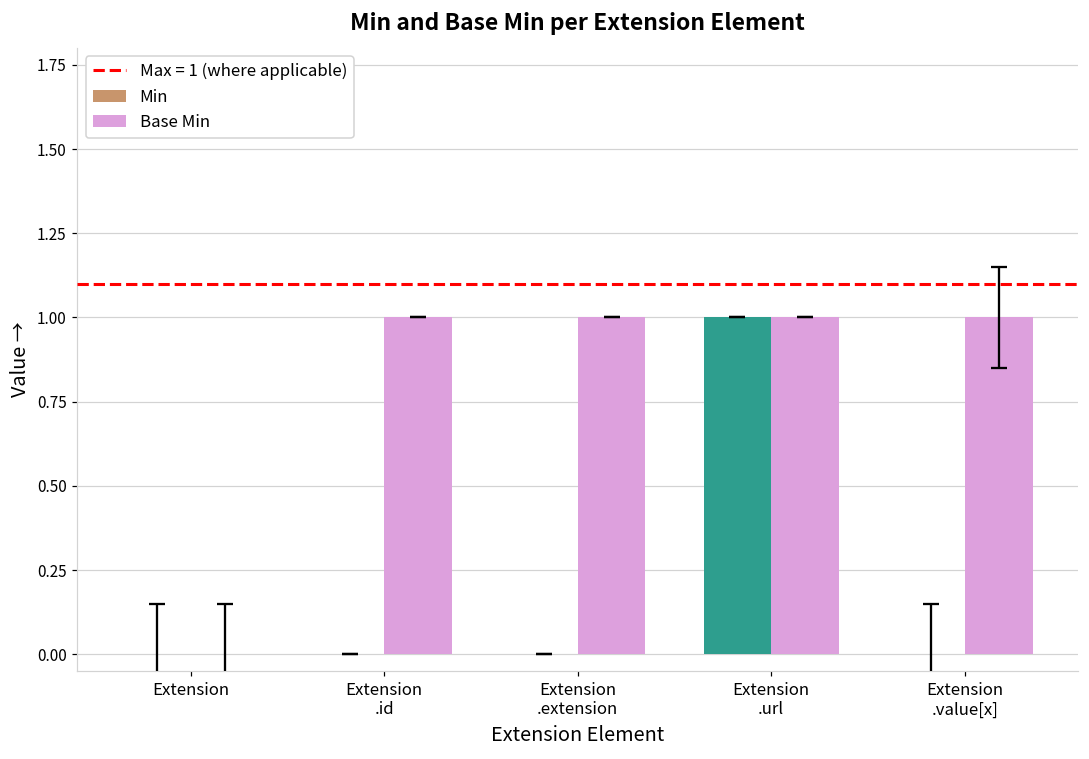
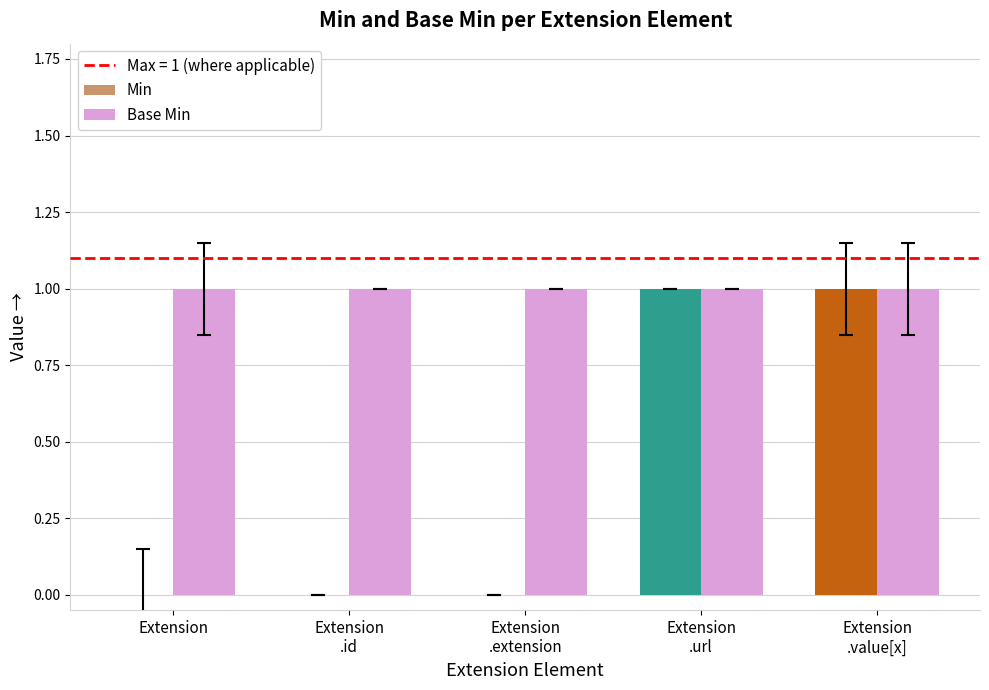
  {
    "Min": {
      "Extension": 0,
      "Extension .id": 0,
      "Extension .extension": 0,
      "Extension .url": 1,
-     "Extension .value[x]": 0
+     "Extension .value[x]": 1
    },
    "Base Min": {
-     "Extension": 0,
+     "Extension": 1,
      "Extension .id": 1,
      "Extension .extension": 1,
      "Extension .url": 1,
      "Extension .value[x]": 1
    }
  }
